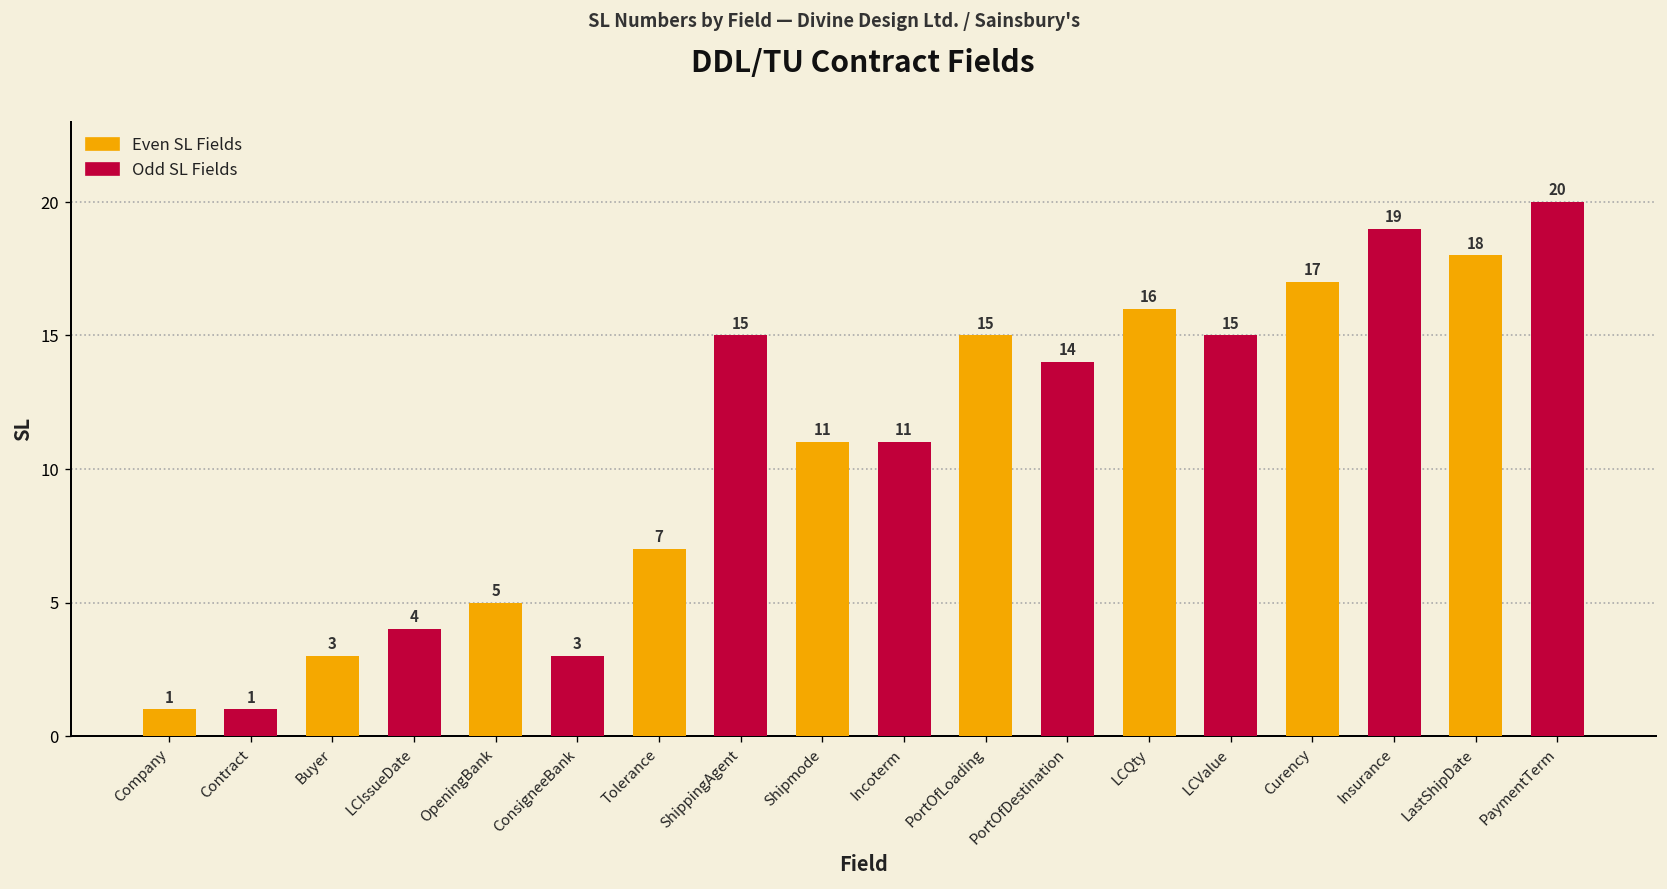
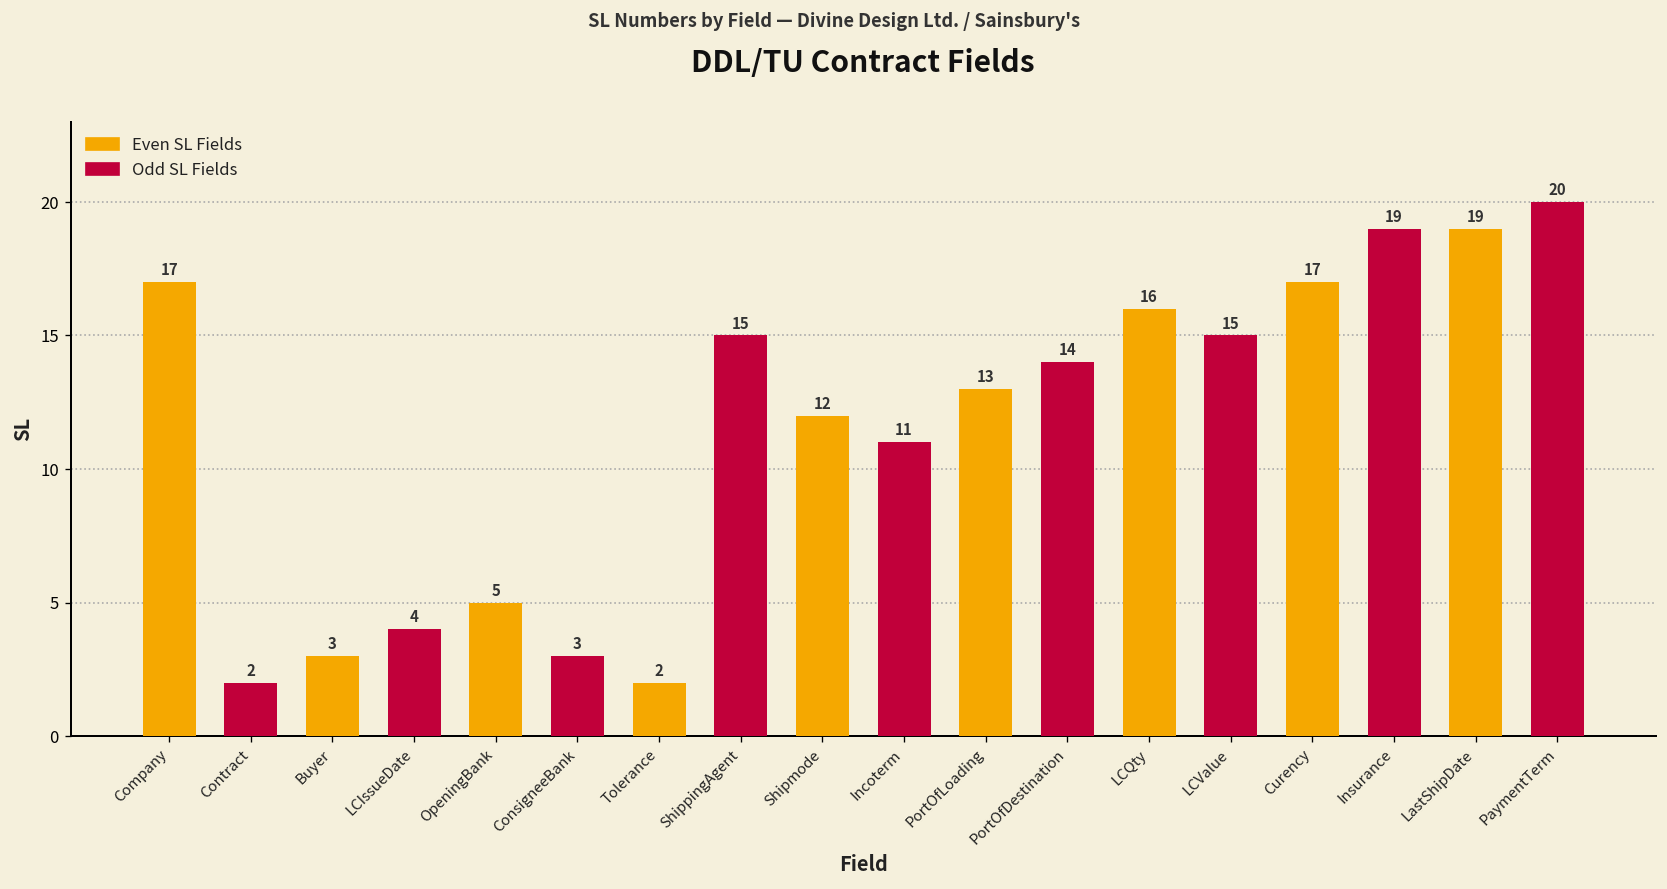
  {
    "Even SL Fields": {
-     "Company": 1,
+     "Company": 17,
      "Buyer": 3,
      "OpeningBank": 5,
-     "Tolerance": 7,
-     "Shipmode": 11,
-     "PortOfLoading": 15,
+     "Tolerance": 2,
+     "Shipmode": 12,
+     "PortOfLoading": 13,
      "LCQty": 16,
      "Curency": 17,
-     "LastShipDate": 18
+     "LastShipDate": 19
    },
    "Odd SL Fields": {
-     "Contract": 1,
+     "Contract": 2,
      "LCIssueDate": 4,
      "ConsigneeBank": 3,
      "ShippingAgent": 15,
      "Incoterm": 11,
      "PortOfDestination": 14,
      "LCValue": 15,
      "Insurance": 19,
      "PaymentTerm": 20
    }
  }
